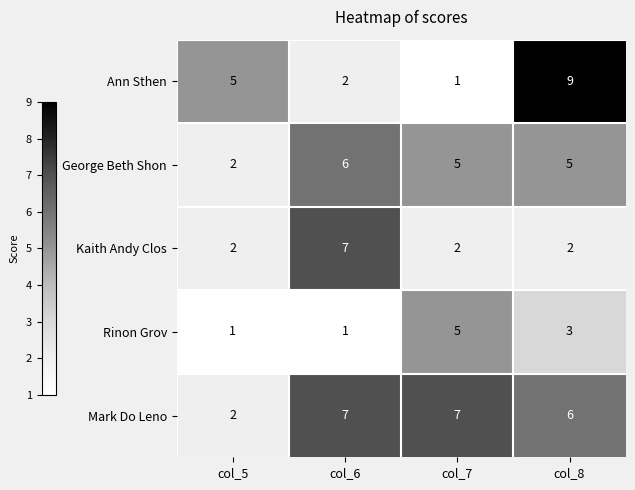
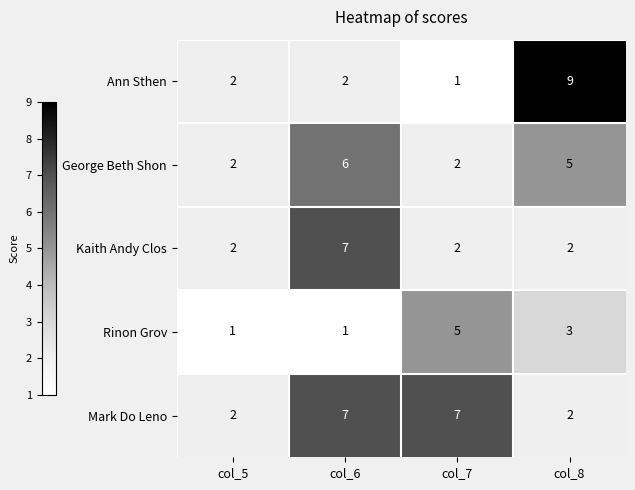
  {
    "Ann Sthen": {
-     "col_5": 5,
+     "col_5": 2,
      "col_6": 2,
      "col_7": 1,
      "col_8": 9
    },
    "George Beth Shon": {
      "col_5": 2,
      "col_6": 6,
-     "col_7": 5,
+     "col_7": 2,
      "col_8": 5
    },
    "Kaith Andy Clos": {
      "col_5": 2,
      "col_6": 7,
      "col_7": 2,
      "col_8": 2
    },
    "Rinon Grov": {
      "col_5": 1,
      "col_6": 1,
      "col_7": 5,
      "col_8": 3
    },
    "Mark Do Leno": {
      "col_5": 2,
      "col_6": 7,
      "col_7": 7,
-     "col_8": 6
+     "col_8": 2
    }
  }
